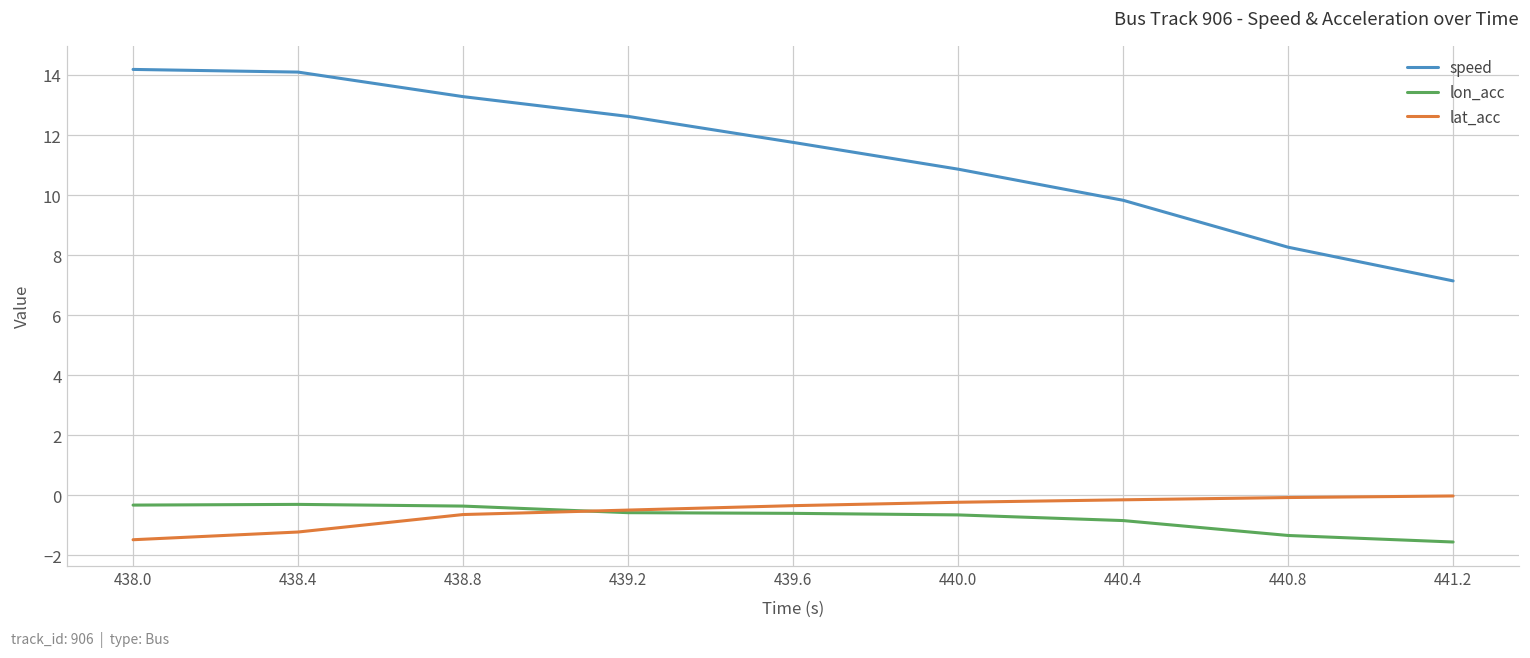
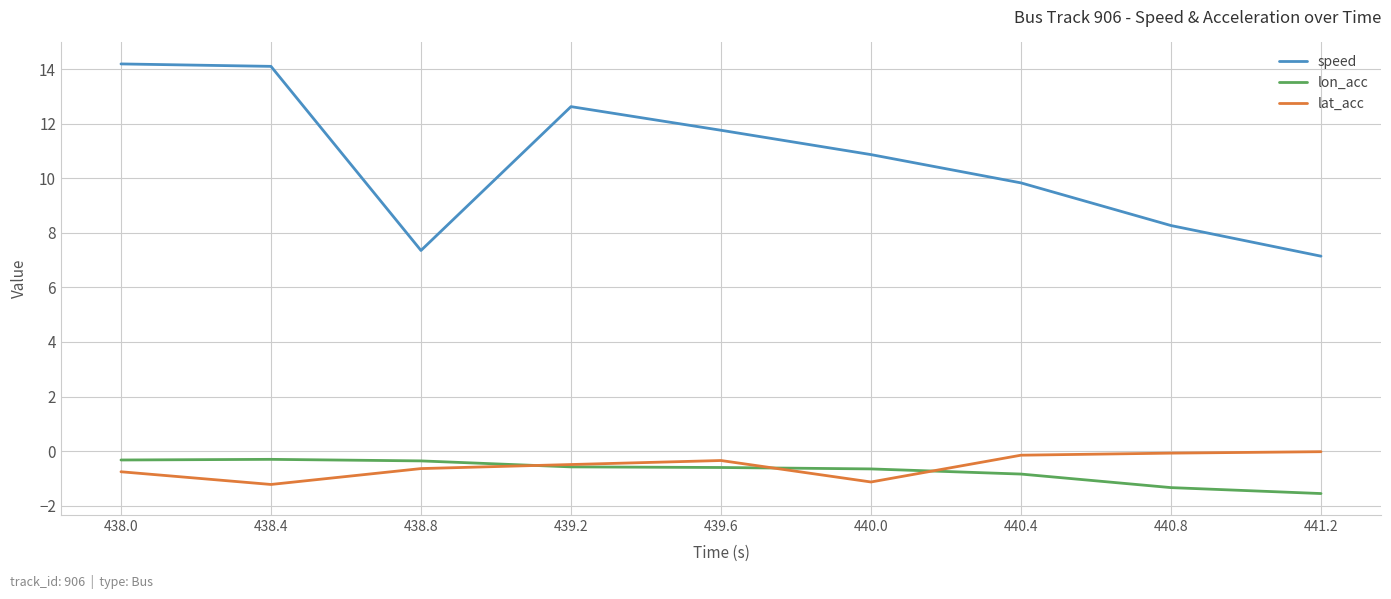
  {
    "speed": {
      "438.0": 14.2,
      "438.4": 14.1,
-     "438.8": 13.3,
+     "438.8": 7.4,
      "439.2": 12.6,
      "439.6": 11.8,
      "440.0": 10.9,
      "440.4": 9.8,
      "440.8": 8.3,
      "441.2": 7.1
    },
    "lon_acc": {
      "438.0": -0.3,
      "438.4": -0.3,
      "438.8": -0.4,
      "439.6": -0.6,
      "440.0": -0.7,
      "440.4": -0.8,
      "440.8": -1.3,
      "441.2": -1.6
    },
    "lat_acc": {
-     "438.0": -1.5,
+     "438.0": -0.8,
      "438.4": -1.2,
      "438.8": -0.6,
      "439.6": -0.3,
-     "440.0": -0.2,
+     "440.0": -1.1,
      "440.4": -0.1,
      "440.8": -0.1,
      "441.2": 0.0
    }
  }
